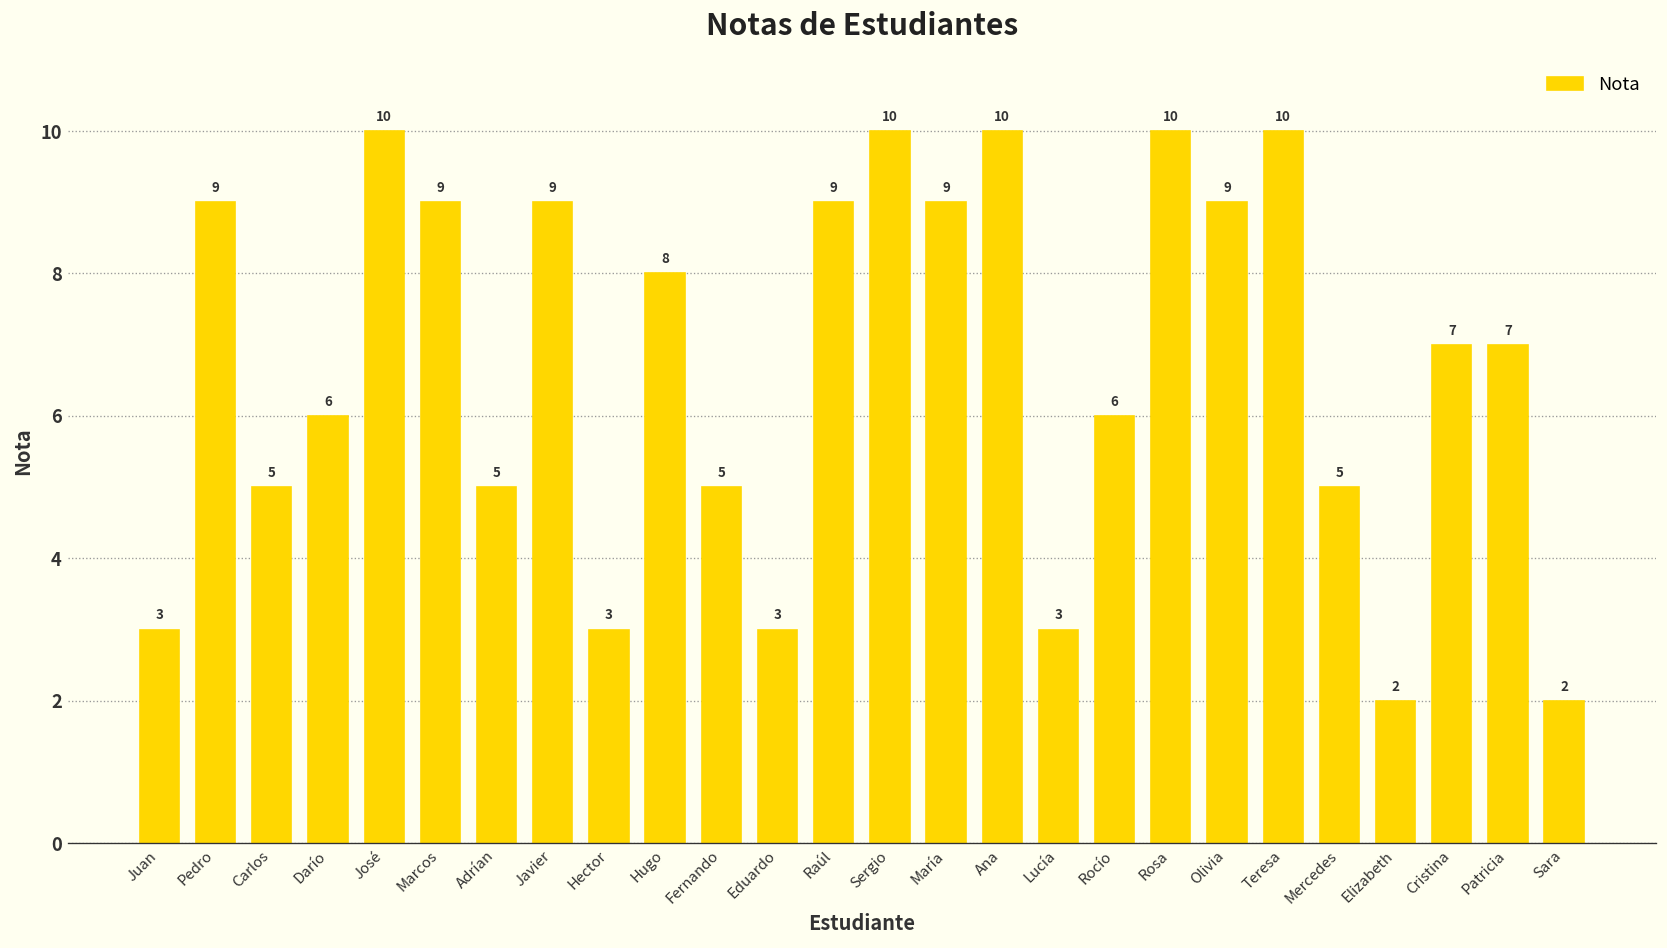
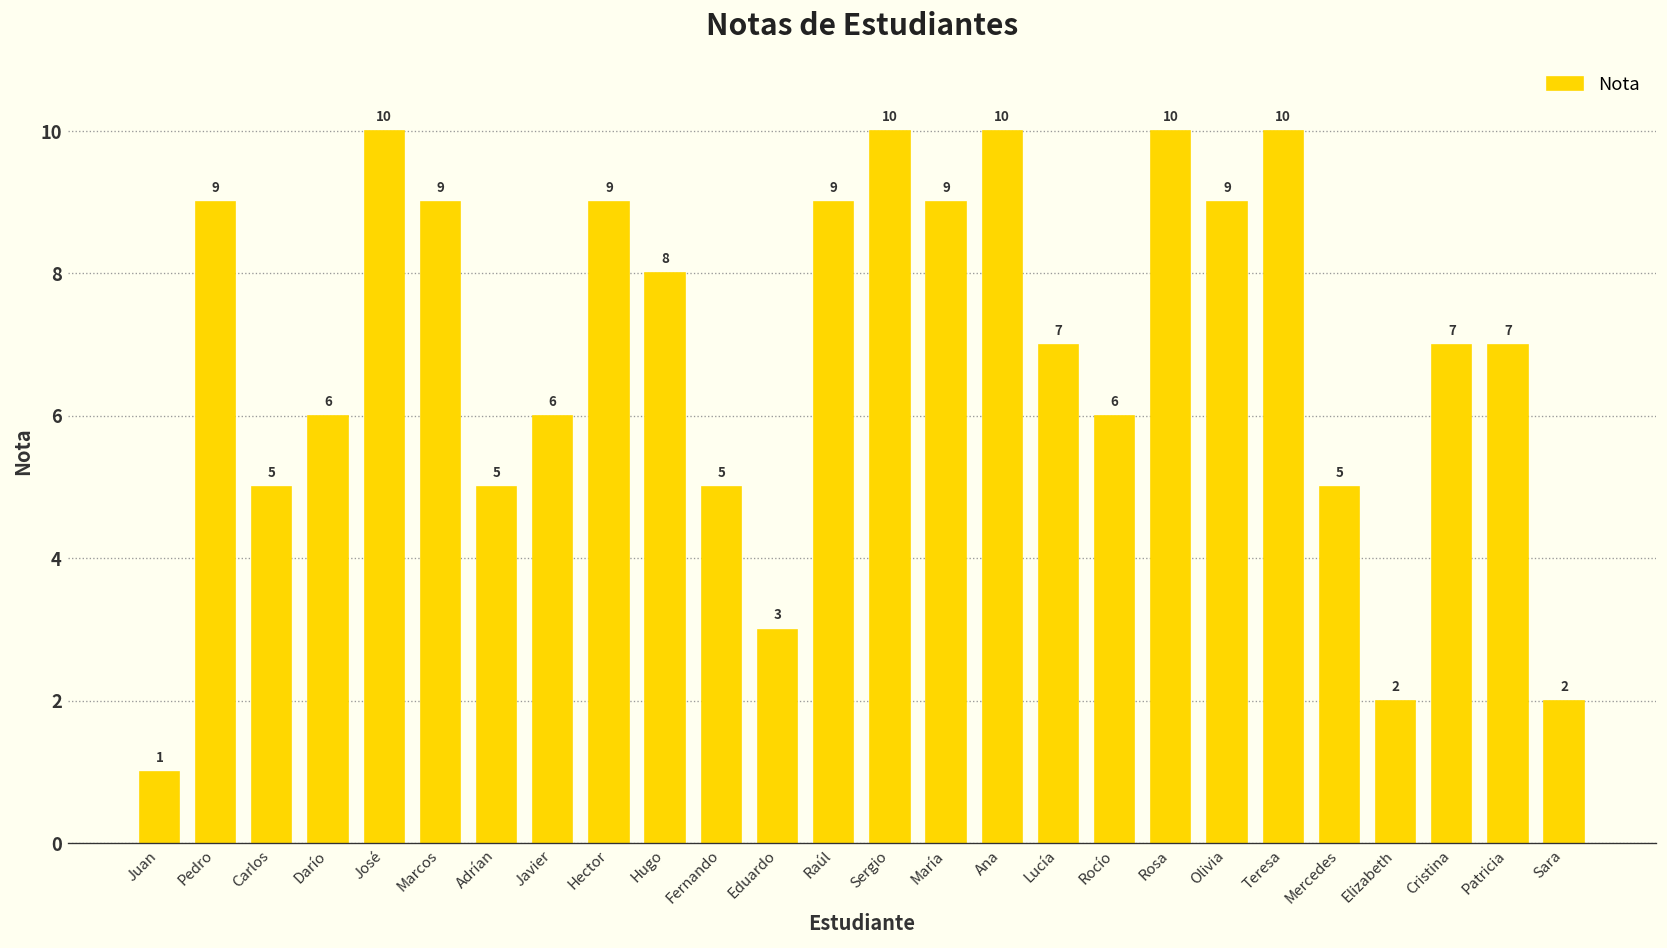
  {
-   "Juan": 3,
+   "Juan": 1,
    "Pedro": 9,
    "Carlos": 5,
    "Darío": 6,
    "José": 10,
    "Marcos": 9,
    "Adrían": 5,
-   "Javier": 9,
-   "Hector": 3,
+   "Javier": 6,
+   "Hector": 9,
    "Hugo": 8,
    "Fernando": 5,
    "Eduardo": 3,
    "Raúl": 9,
    "Sergio": 10,
    "María": 9,
    "Ana": 10,
-   "Lucía": 3,
+   "Lucía": 7,
    "Rocío": 6,
    "Rosa": 10,
    "Olivia": 9,
    "Teresa": 10,
    "Mercedes": 5,
    "Elizabeth": 2,
    "Cristina": 7,
    "Patricia": 7,
    "Sara": 2
  }
